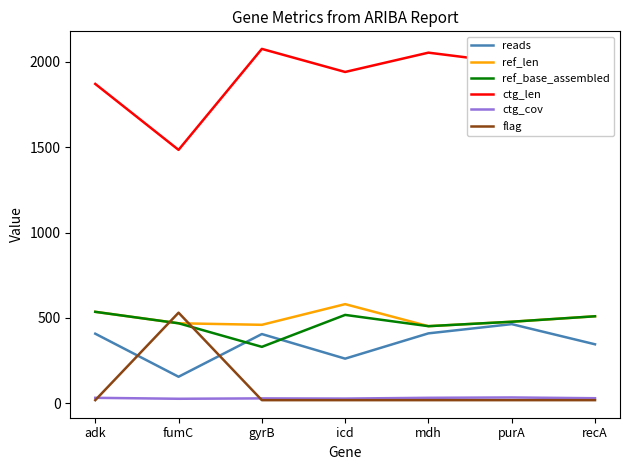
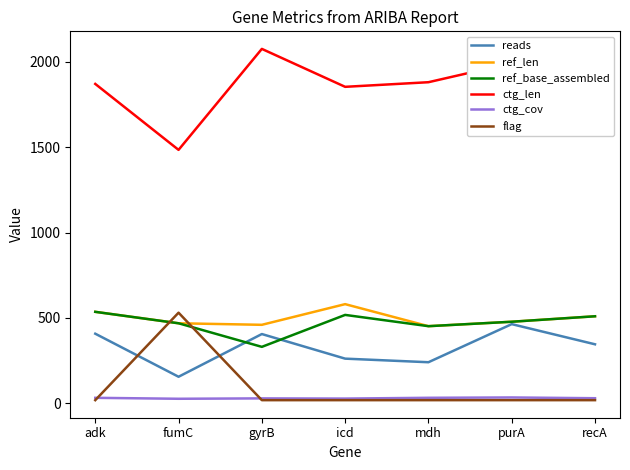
  {
    "reads": {
      "adk": 410,
      "fumC": 160,
      "gyrB": 410,
      "icd": 260,
-     "mdh": 410,
+     "mdh": 240,
      "recA": 350
    },
    "ref_len": {
      "gyrB": 460,
      "icd": 580
    },
    "ref_base_assembled": {
      "gyrB": 330,
      "icd": 520
    },
    "ctg_len": {
      "adk": 1870,
      "fumC": 1480,
      "gyrB": 2080,
-     "icd": 1940,
-     "mdh": 2050
+     "icd": 1850,
+     "mdh": 1880
    },
    "ctg_cov": {
      "fumC": 30,
      "purA": 30
    },
    "flag": {
      "fumC": 530,
      "purA": 20
    }
  }
